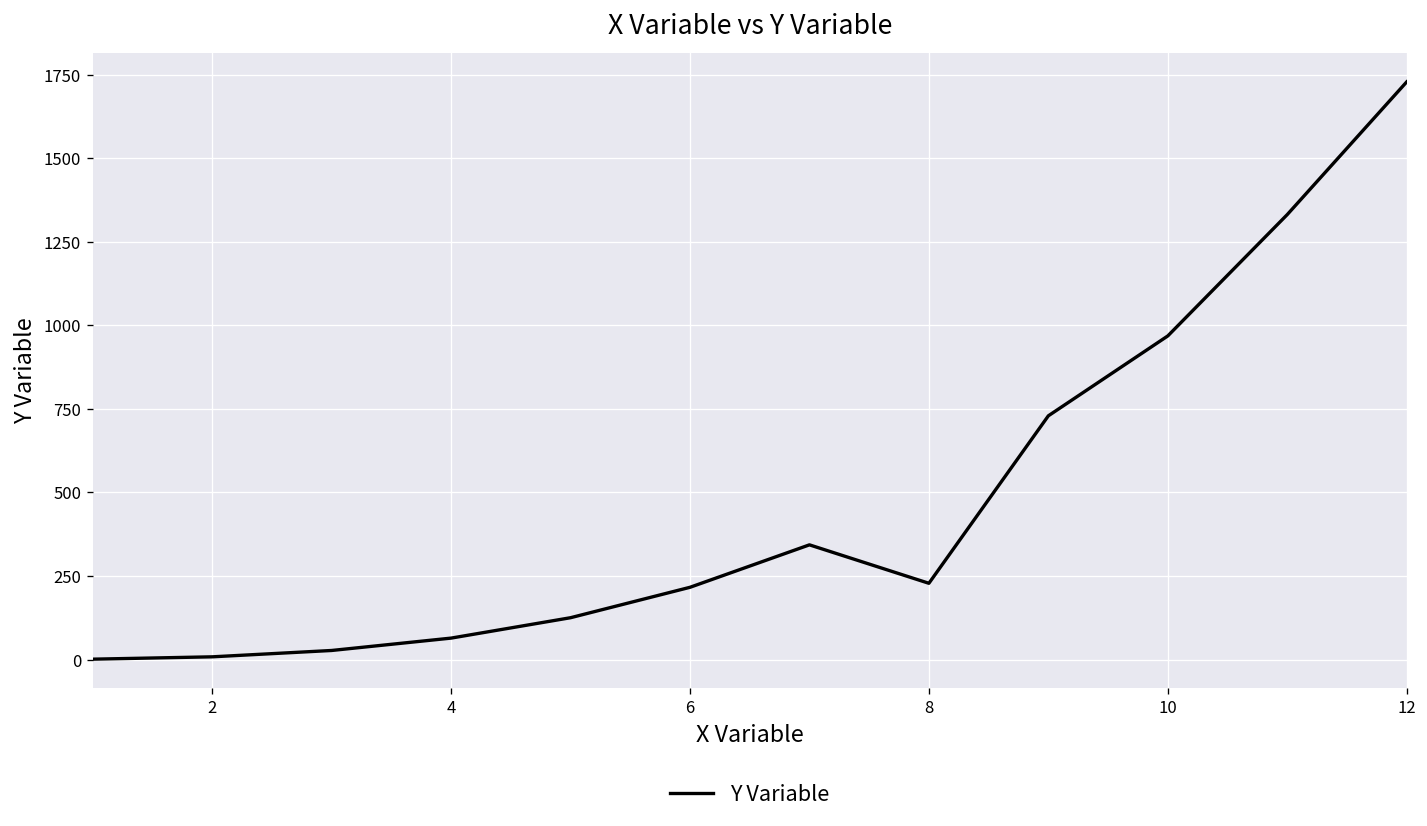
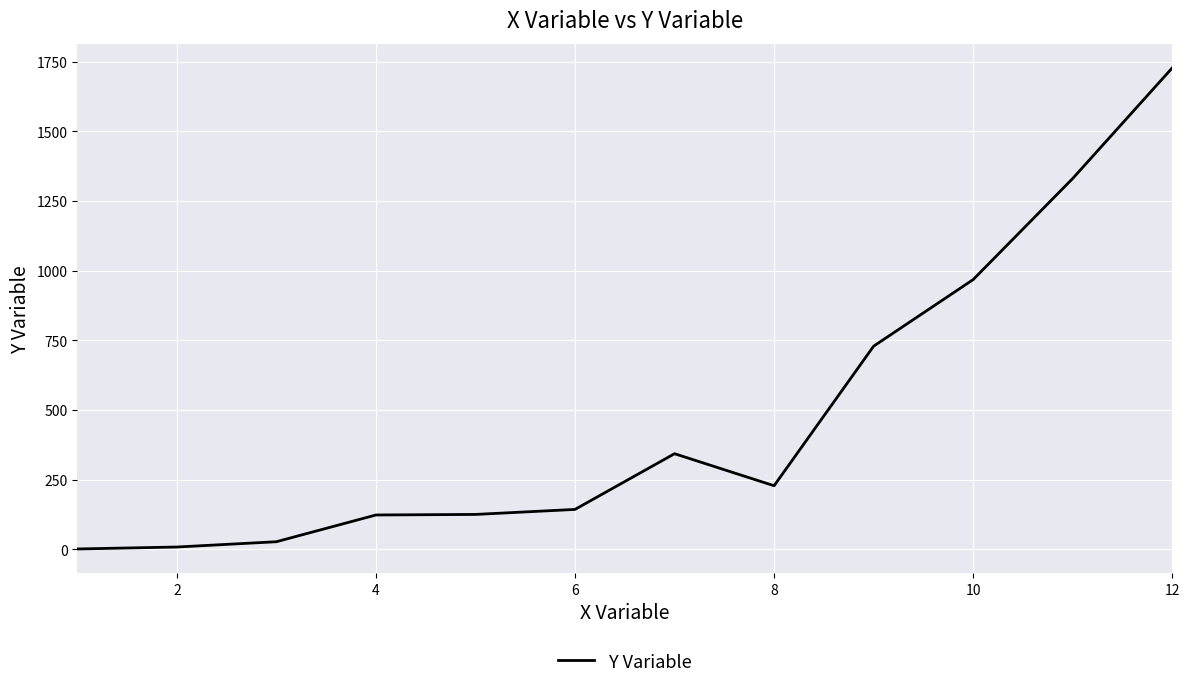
  {
    "2": 10,
-   "4": 60,
-   "6": 220,
+   "4": 120,
+   "6": 140,
    "8": 230,
    "10": 970,
    "12": 1730
  }
